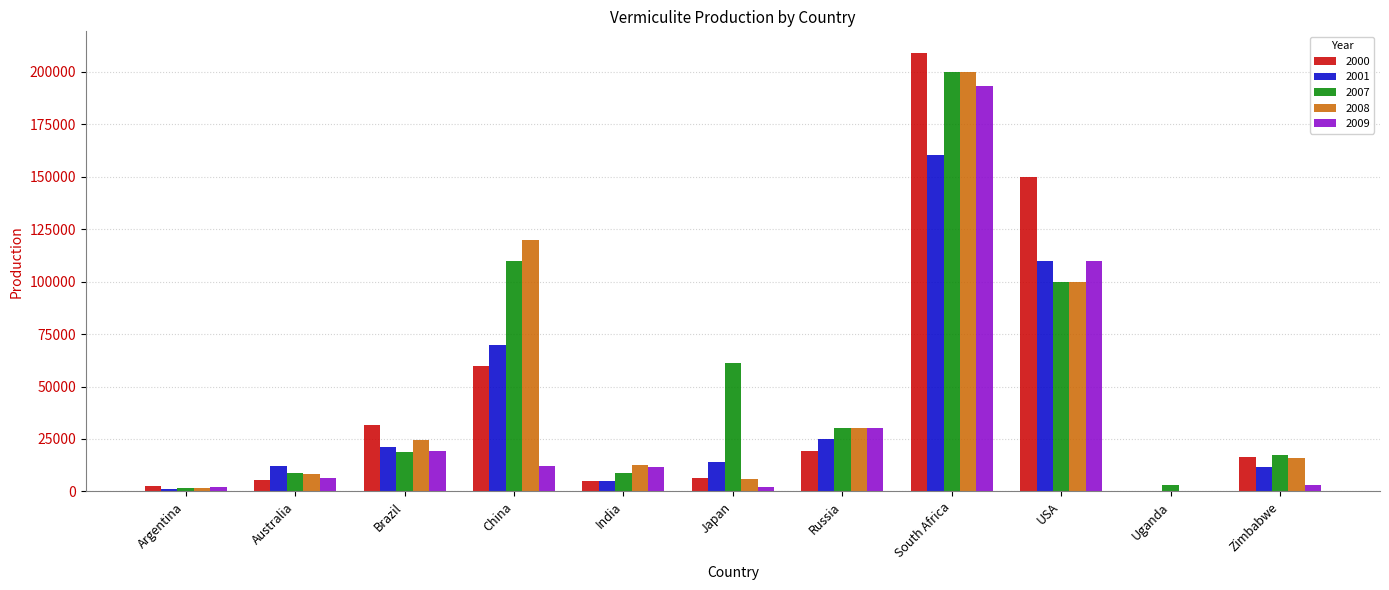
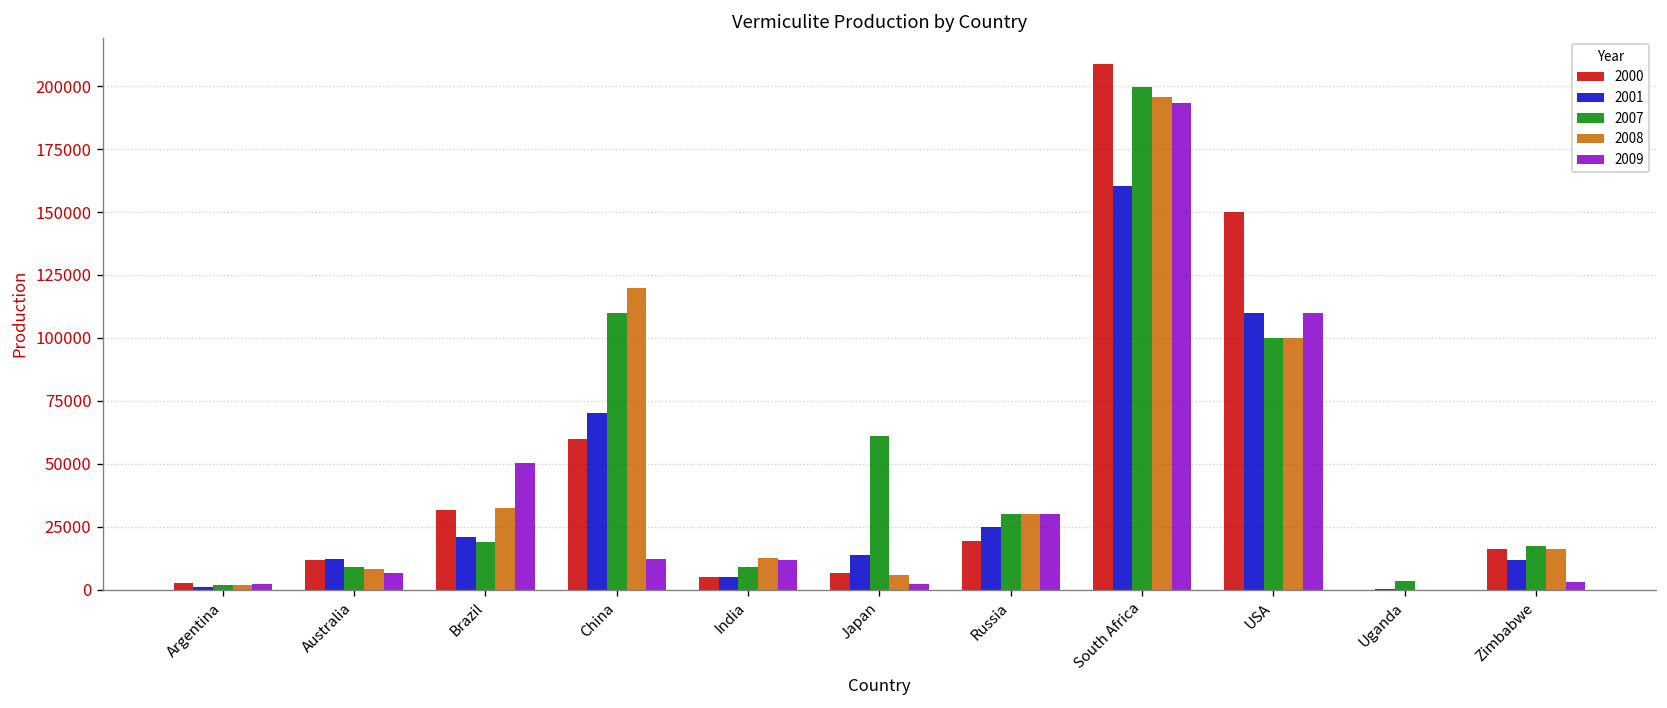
  {
    "2000": {
      "Argentina": 3000,
-     "Australia": 5000,
+     "Australia": 12000,
      "Brazil": 32000,
      "China": 60000,
      "India": 5000,
      "Japan": 7000,
      "Russia": 19000,
      "South Africa": 209000,
      "USA": 150000,
      "Uganda": 0,
      "Zimbabwe": 16000
    },
    "2001": {
      "Australia": 12000,
      "Brazil": 21000,
      "China": 70000,
      "India": 5000,
      "Japan": 14000,
      "Russia": 25000,
      "South Africa": 160000,
      "USA": 110000,
      "Zimbabwe": 12000
    },
    "2007": {
      "Argentina": 2000,
      "Australia": 9000,
      "Brazil": 19000,
      "China": 110000,
      "India": 9000,
      "Japan": 61000,
      "Russia": 30000,
      "South Africa": 200000,
      "USA": 100000,
      "Uganda": 3000,
      "Zimbabwe": 17000
    },
    "2008": {
      "Argentina": 2000,
      "Australia": 8000,
-     "Brazil": 25000,
+     "Brazil": 33000,
      "China": 120000,
      "India": 13000,
      "Japan": 6000,
      "Russia": 30000,
-     "South Africa": 200000,
+     "South Africa": 196000,
      "USA": 100000,
      "Uganda": 0,
      "Zimbabwe": 16000
    },
    "2009": {
      "Argentina": 2000,
      "Australia": 7000,
-     "Brazil": 19000,
+     "Brazil": 50000,
      "China": 12000,
      "India": 12000,
      "Japan": 2000,
      "Russia": 30000,
      "South Africa": 193000,
      "USA": 110000,
      "Uganda": 0,
      "Zimbabwe": 3000
    }
  }
